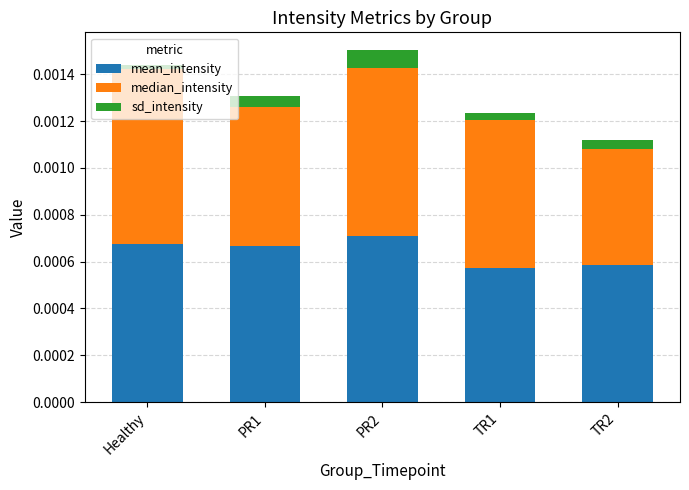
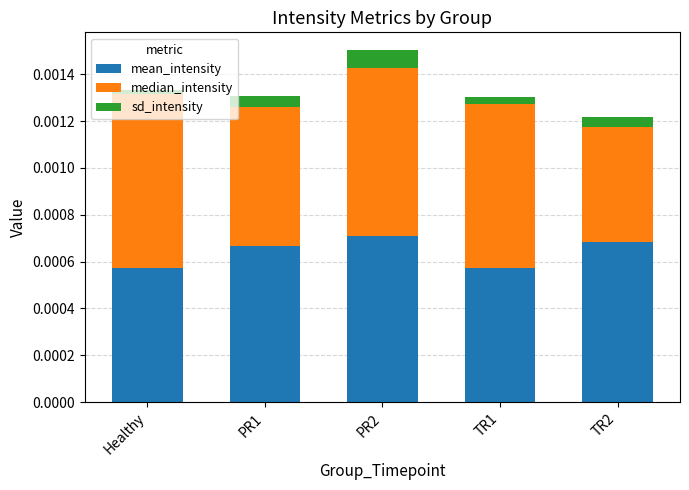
  {
    "mean_intensity": {
-     "Healthy": 0.00068,
+     "Healthy": 0.00057,
      "PR1": 0.00067,
      "PR2": 0.00071,
      "TR1": 0.00057,
-     "TR2": 0.00059
+     "TR2": 0.00068
    },
    "median_intensity": {
      "PR1": 0.00059,
      "PR2": 0.00072,
-     "TR1": 0.00063,
+     "TR1": 0.00070,
      "TR2": 0.00049
    },
    "sd_intensity": {
      "PR1": 0.00005,
      "PR2": 0.00008,
      "TR1": 0.00003,
      "TR2": 0.00004
    }
  }
